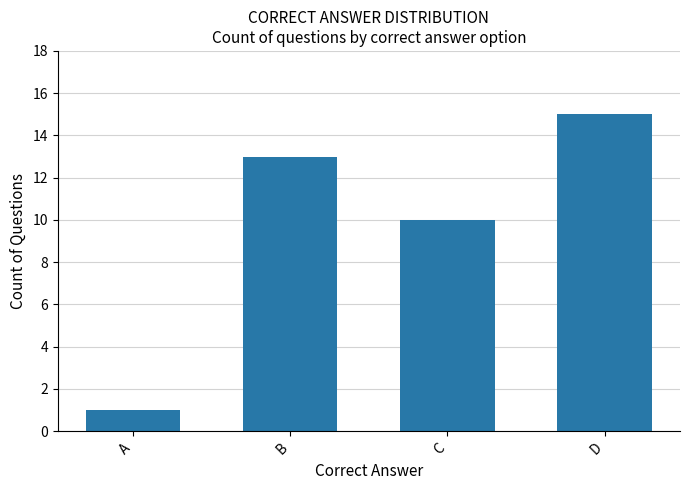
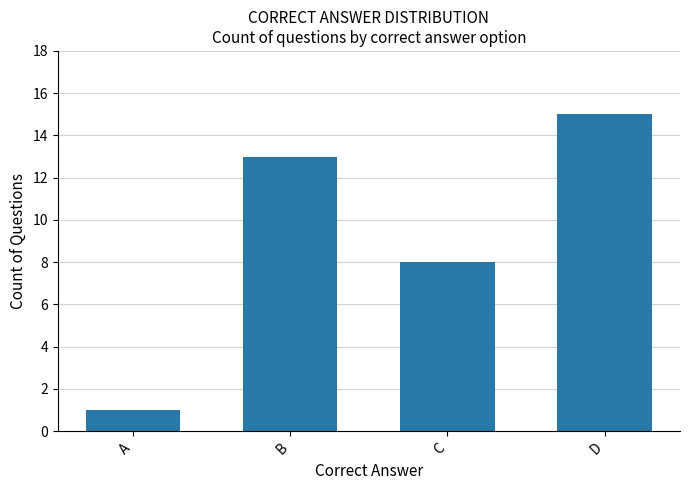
  {
    "A": 1,
    "B": 13,
-   "C": 10,
+   "C": 8,
    "D": 15
  }
